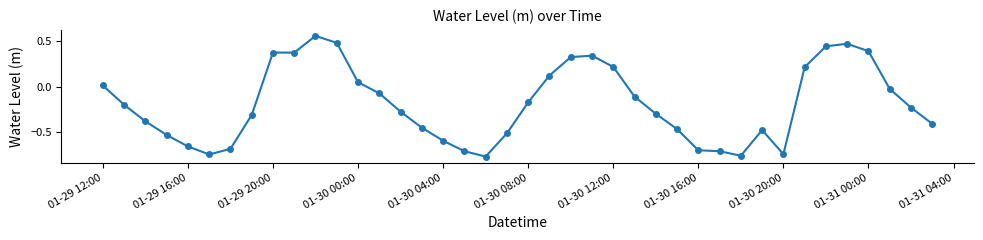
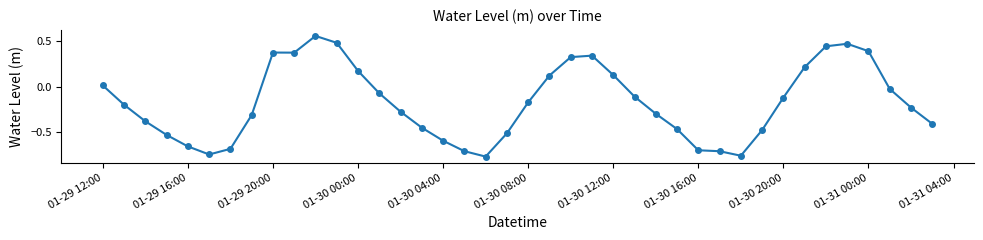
  {
    "01-29 12:00": 0.0,
    "01-29 16:00": -0.7,
    "01-29 20:00": 0.4,
-   "01-30 00:00": 0.0,
+   "01-30 00:00": 0.2,
    "01-30 04:00": -0.6,
    "01-30 08:00": -0.2,
-   "01-30 12:00": 0.2,
+   "01-30 12:00": 0.1,
    "01-30 16:00": -0.7,
-   "01-30 20:00": -0.7,
+   "01-30 20:00": -0.1,
    "01-31 00:00": 0.4
  }
